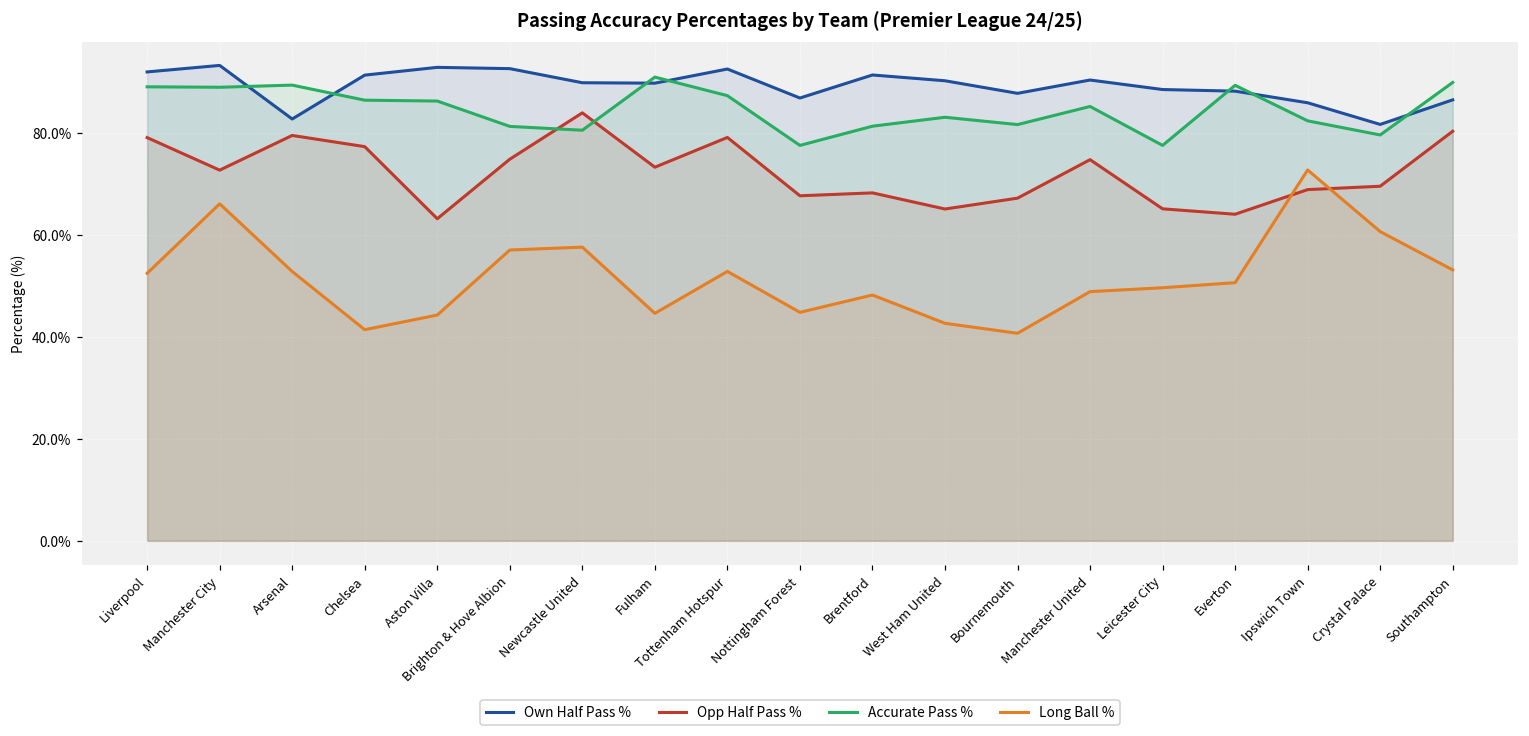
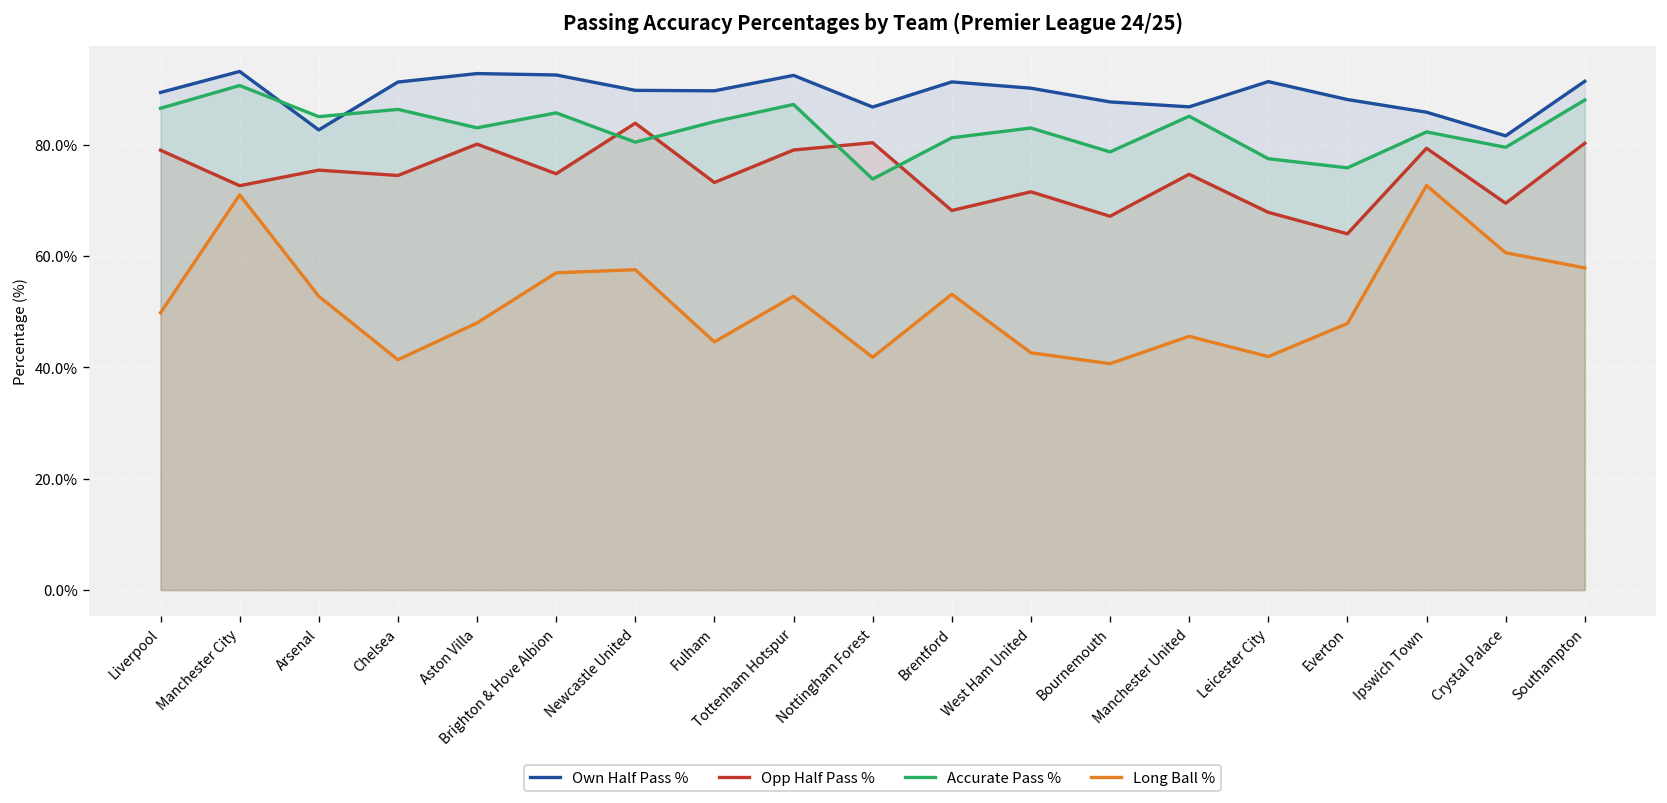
  {
    "Own Half Pass %": {
-     "Liverpool": "92%",
+     "Liverpool": "89%",
      "Manchester City": "93%",
      "Arsenal": "83%",
      "Chelsea": "91%",
      "Aston Villa": "93%",
      "Brighton & Hove Albion": "93%",
      "Newcastle United": "90%",
      "Fulham": "90%",
      "Tottenham Hotspur": "92%",
      "Nottingham Forest": "87%",
      "Brentford": "91%",
      "West Ham United": "90%",
      "Bournemouth": "88%",
-     "Manchester United": "90%",
-     "Leicester City": "88%",
+     "Manchester United": "87%",
+     "Leicester City": "91%",
      "Everton": "88%",
      "Ipswich Town": "86%",
      "Crystal Palace": "82%",
-     "Southampton": "86%"
+     "Southampton": "91%"
    },
    "Opp Half Pass %": {
      "Liverpool": "79%",
      "Manchester City": "73%",
-     "Arsenal": "79%",
-     "Chelsea": "77%",
-     "Aston Villa": "63%",
+     "Arsenal": "75%",
+     "Chelsea": "74%",
+     "Aston Villa": "80%",
      "Brighton & Hove Albion": "75%",
      "Newcastle United": "84%",
      "Fulham": "73%",
      "Tottenham Hotspur": "79%",
-     "Nottingham Forest": "68%",
+     "Nottingham Forest": "80%",
      "Brentford": "68%",
-     "West Ham United": "65%",
+     "West Ham United": "72%",
      "Bournemouth": "67%",
      "Manchester United": "75%",
-     "Leicester City": "65%",
+     "Leicester City": "68%",
      "Everton": "64%",
-     "Ipswich Town": "69%",
+     "Ipswich Town": "79%",
      "Crystal Palace": "70%",
      "Southampton": "80%"
    },
    "Accurate Pass %": {
-     "Liverpool": "89%",
-     "Manchester City": "89%",
-     "Arsenal": "89%",
+     "Liverpool": "87%",
+     "Manchester City": "91%",
+     "Arsenal": "85%",
      "Chelsea": "86%",
-     "Aston Villa": "86%",
-     "Brighton & Hove Albion": "81%",
+     "Aston Villa": "83%",
+     "Brighton & Hove Albion": "86%",
      "Newcastle United": "80%",
-     "Fulham": "91%",
+     "Fulham": "84%",
      "Tottenham Hotspur": "87%",
-     "Nottingham Forest": "78%",
+     "Nottingham Forest": "74%",
      "Brentford": "81%",
      "West Ham United": "83%",
-     "Bournemouth": "82%",
+     "Bournemouth": "79%",
      "Manchester United": "85%",
      "Leicester City": "78%",
-     "Everton": "89%",
+     "Everton": "76%",
      "Ipswich Town": "82%",
      "Crystal Palace": "80%",
-     "Southampton": "90%"
+     "Southampton": "88%"
    },
    "Long Ball %": {
-     "Liverpool": "52%",
-     "Manchester City": "66%",
+     "Liverpool": "50%",
+     "Manchester City": "71%",
      "Arsenal": "53%",
      "Chelsea": "41%",
-     "Aston Villa": "44%",
+     "Aston Villa": "48%",
      "Brighton & Hove Albion": "57%",
      "Newcastle United": "58%",
      "Fulham": "45%",
      "Tottenham Hotspur": "53%",
-     "Nottingham Forest": "45%",
-     "Brentford": "48%",
+     "Nottingham Forest": "42%",
+     "Brentford": "53%",
      "West Ham United": "43%",
      "Bournemouth": "41%",
-     "Manchester United": "49%",
-     "Leicester City": "50%",
-     "Everton": "51%",
+     "Manchester United": "46%",
+     "Leicester City": "42%",
+     "Everton": "48%",
      "Ipswich Town": "73%",
      "Crystal Palace": "61%",
-     "Southampton": "53%"
+     "Southampton": "58%"
    }
  }
